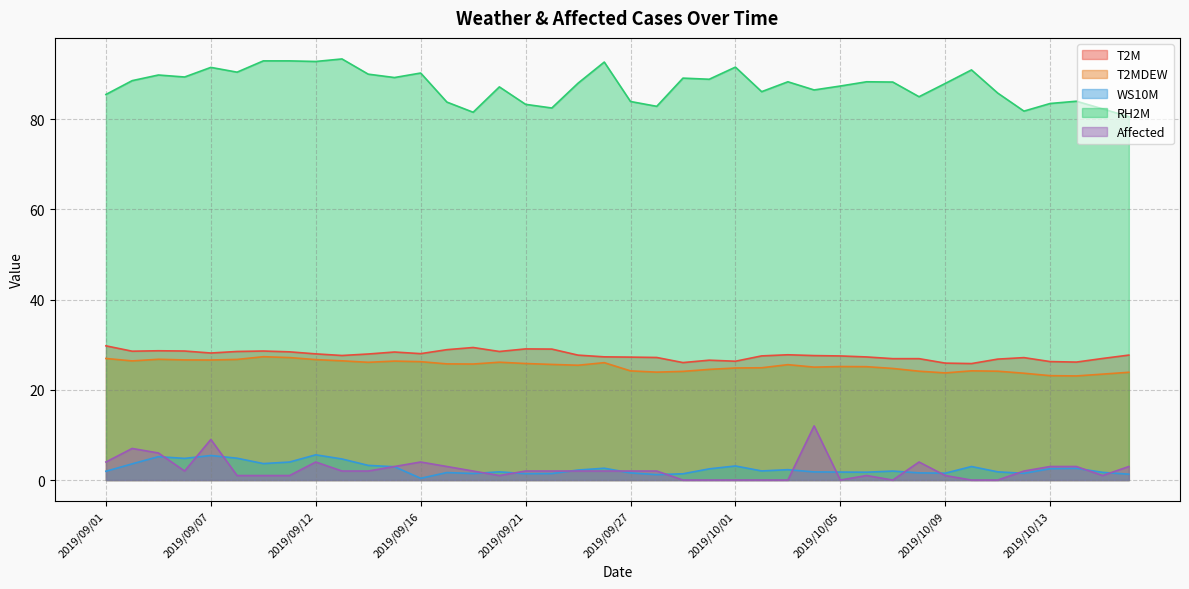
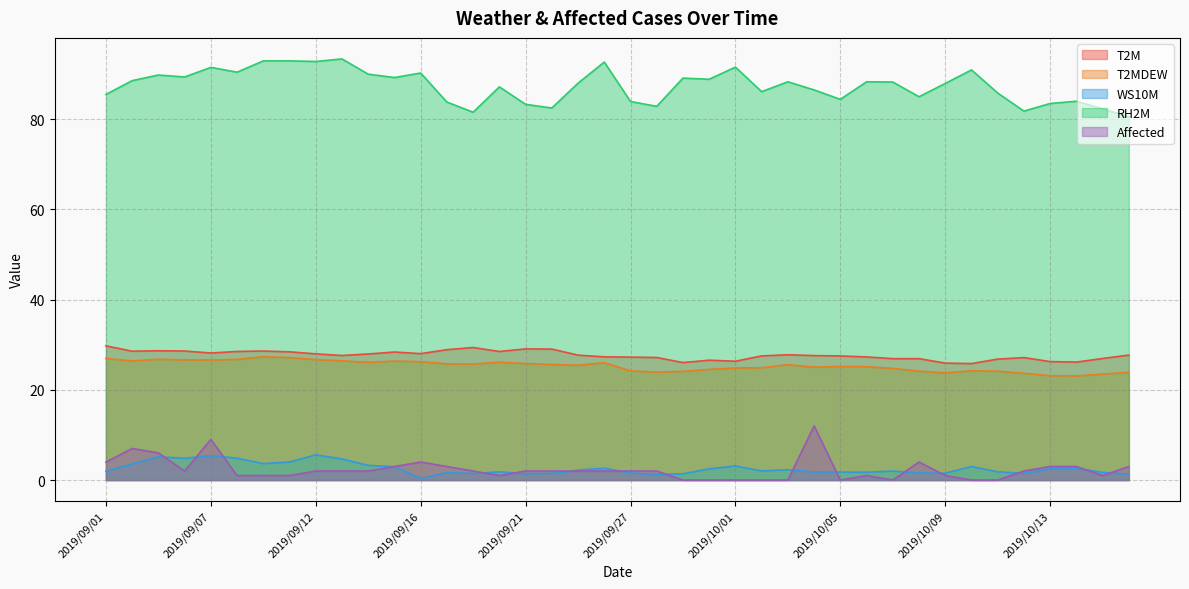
  {
    "WS10M": {
      "2019/09/01": 2,
      "2019/09/07": 5,
      "2019/09/12": 6,
      "2019/09/16": 0,
      "2019/09/21": 1,
      "2019/10/01": 3,
      "2019/10/05": 2
    },
    "RH2M": {
      "2019/09/01": 85,
      "2019/09/07": 91,
      "2019/09/12": 93,
      "2019/09/16": 90,
      "2019/09/21": 83,
      "2019/09/27": 84,
      "2019/10/01": 92,
-     "2019/10/05": 87,
+     "2019/10/05": 84,
      "2019/10/09": 88,
      "2019/10/13": 83
    },
    "Affected": {
      "2019/09/01": 4,
      "2019/09/07": 9,
-     "2019/09/12": 4,
+     "2019/09/12": 2,
      "2019/09/16": 4,
      "2019/09/21": 2,
      "2019/10/01": 0,
      "2019/10/05": 0
    }
  }
